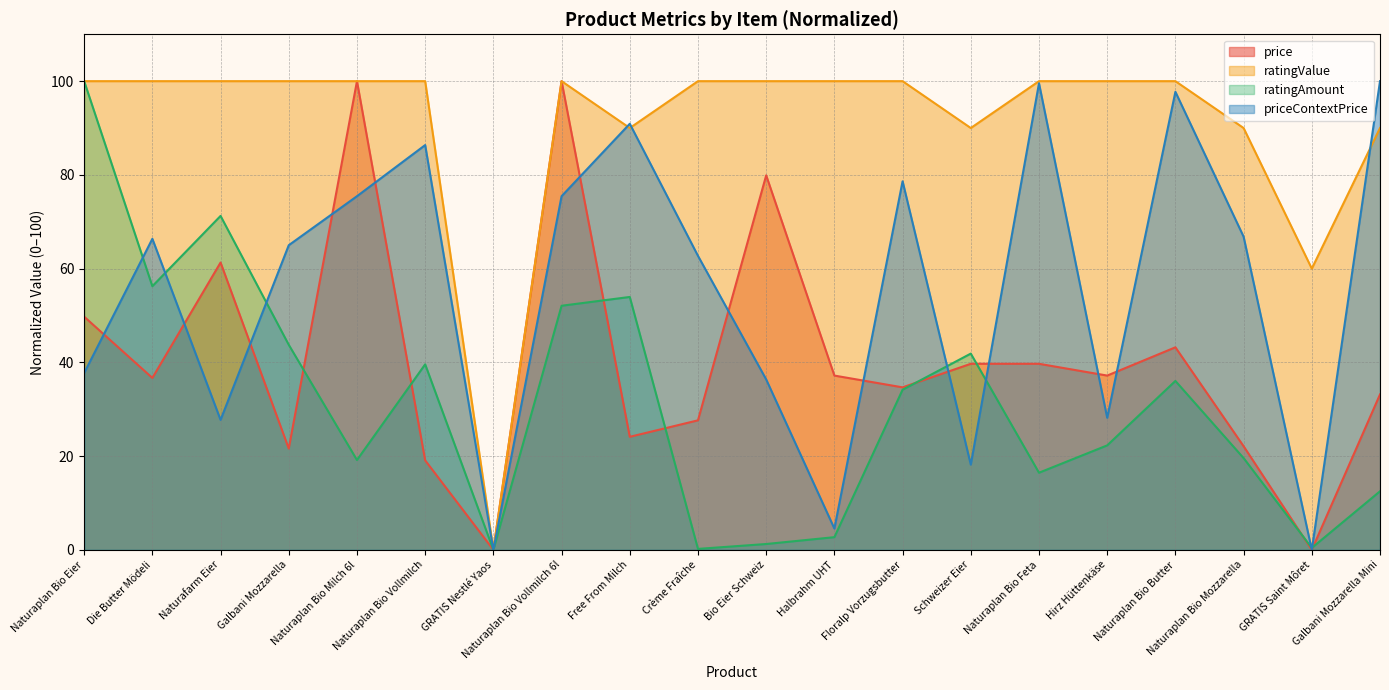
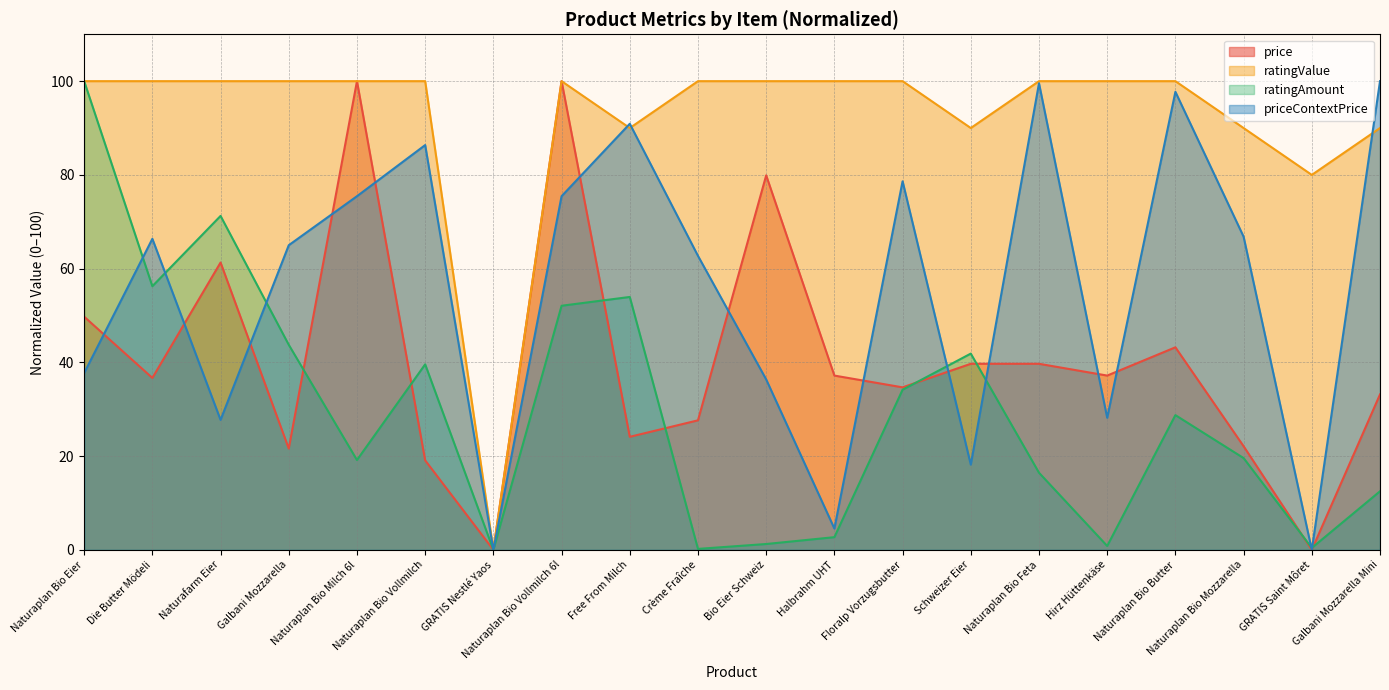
  {
    "price": {
      "Naturaplan Bio Eier": 50,
      "Die Butter Mödeli": 37,
      "Naturafarm Eier": 61,
      "Galbani Mozzarella": 22,
      "Naturaplan Bio Vollmilch": 19,
      "Free From Milch": 24,
      "Crème Fraîche": 28,
      "Bio Eier Schweiz": 80,
      "Halbrahm UHT": 37,
      "Schweizer Eier": 40,
      "Naturaplan Bio Feta": 40,
      "Hirz Hüttenkäse": 37,
      "Naturaplan Bio Butter": 43,
      "Naturaplan Bio Mozzarella": 22,
      "Galbani Mozzarella Mini": 33
    },
    "ratingValue": {
      "Die Butter Mödeli": 100,
      "Naturafarm Eier": 100,
      "Galbani Mozzarella": 100,
      "Naturaplan Bio Vollmilch": 100,
      "Free From Milch": 90,
      "Crème Fraîche": 100,
      "Bio Eier Schweiz": 100,
      "Halbrahm UHT": 100,
      "Floralp Vorzugsbutter": 100,
      "Schweizer Eier": 90,
      "Hirz Hüttenkäse": 100,
      "Naturaplan Bio Butter": 100,
      "Naturaplan Bio Mozzarella": 90,
-     "GRATIS Saint Môret": 60,
+     "GRATIS Saint Môret": 80,
      "Galbani Mozzarella Mini": 90
    },
    "ratingAmount": {
      "Die Butter Mödeli": 56,
      "Naturafarm Eier": 71,
      "Galbani Mozzarella": 44,
      "Naturaplan Bio Milch 6l": 19,
      "Naturaplan Bio Vollmilch": 40,
      "Naturaplan Bio Vollmilch 6l": 52,
      "Free From Milch": 54,
      "Crème Fraîche": 0,
      "Bio Eier Schweiz": 1,
      "Halbrahm UHT": 3,
      "Schweizer Eier": 42,
      "Naturaplan Bio Feta": 16,
-     "Hirz Hüttenkäse": 22,
-     "Naturaplan Bio Butter": 36,
+     "Hirz Hüttenkäse": 1,
+     "Naturaplan Bio Butter": 29,
      "Naturaplan Bio Mozzarella": 20,
      "Galbani Mozzarella Mini": 13
    },
    "priceContextPrice": {
      "Naturaplan Bio Eier": 38,
      "Die Butter Mödeli": 66,
      "Naturafarm Eier": 28,
      "Galbani Mozzarella": 65,
      "Naturaplan Bio Milch 6l": 75,
      "Naturaplan Bio Vollmilch": 86,
      "Naturaplan Bio Vollmilch 6l": 75,
      "Free From Milch": 91,
      "Crème Fraîche": 63,
      "Bio Eier Schweiz": 36,
      "Halbrahm UHT": 5,
      "Floralp Vorzugsbutter": 79,
      "Schweizer Eier": 18,
      "Hirz Hüttenkäse": 28,
      "Naturaplan Bio Butter": 98,
      "Naturaplan Bio Mozzarella": 67,
      "Galbani Mozzarella Mini": 100
    }
  }
